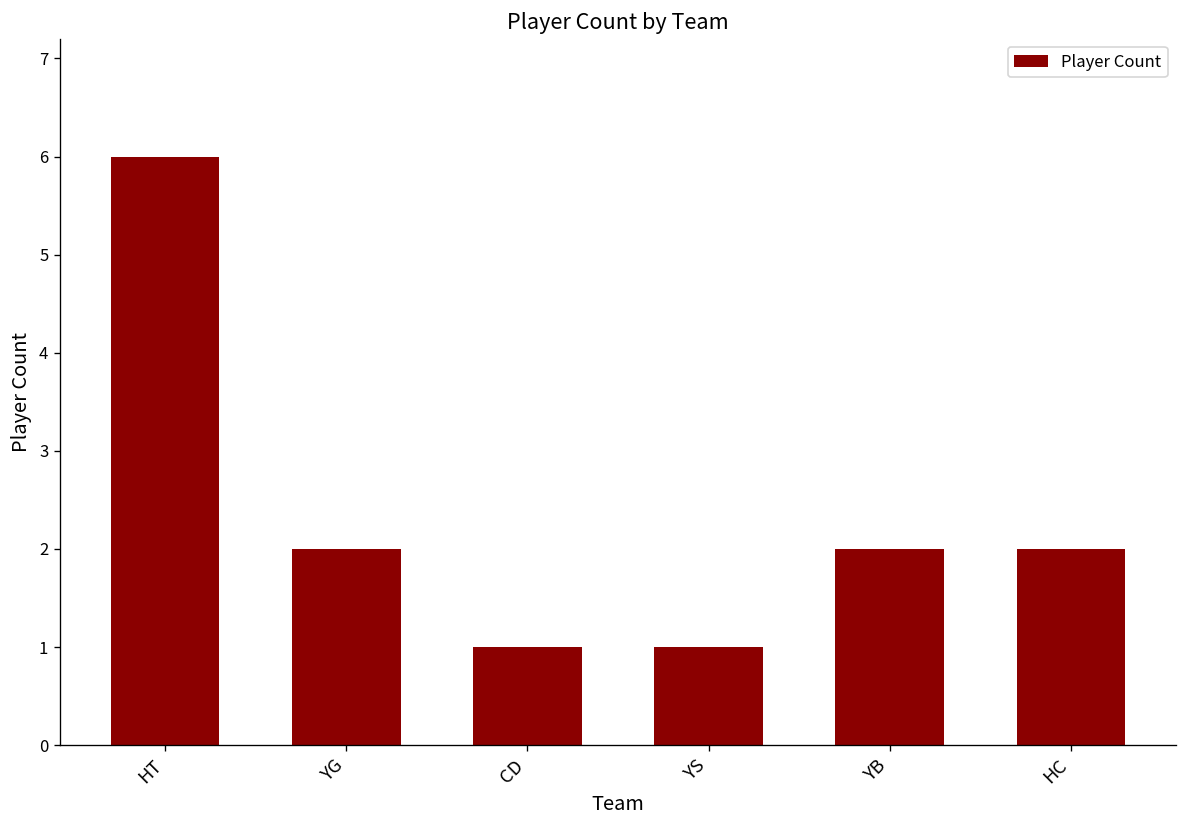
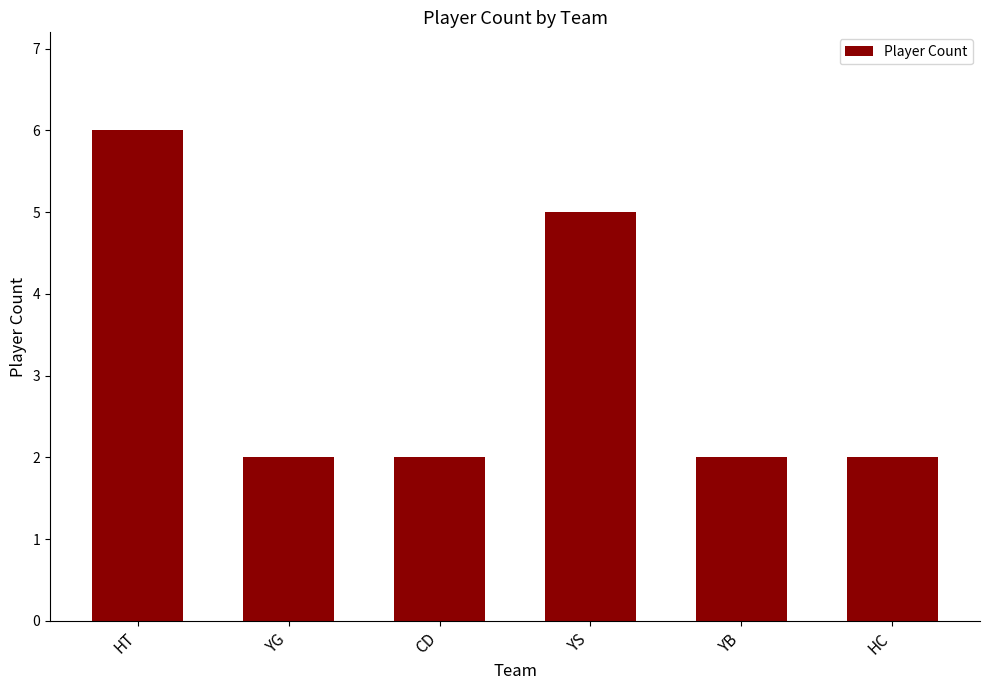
  {
    "HT": 6,
    "YG": 2,
-   "CD": 1,
-   "YS": 1,
+   "CD": 2,
+   "YS": 5,
    "YB": 2,
    "HC": 2
  }
